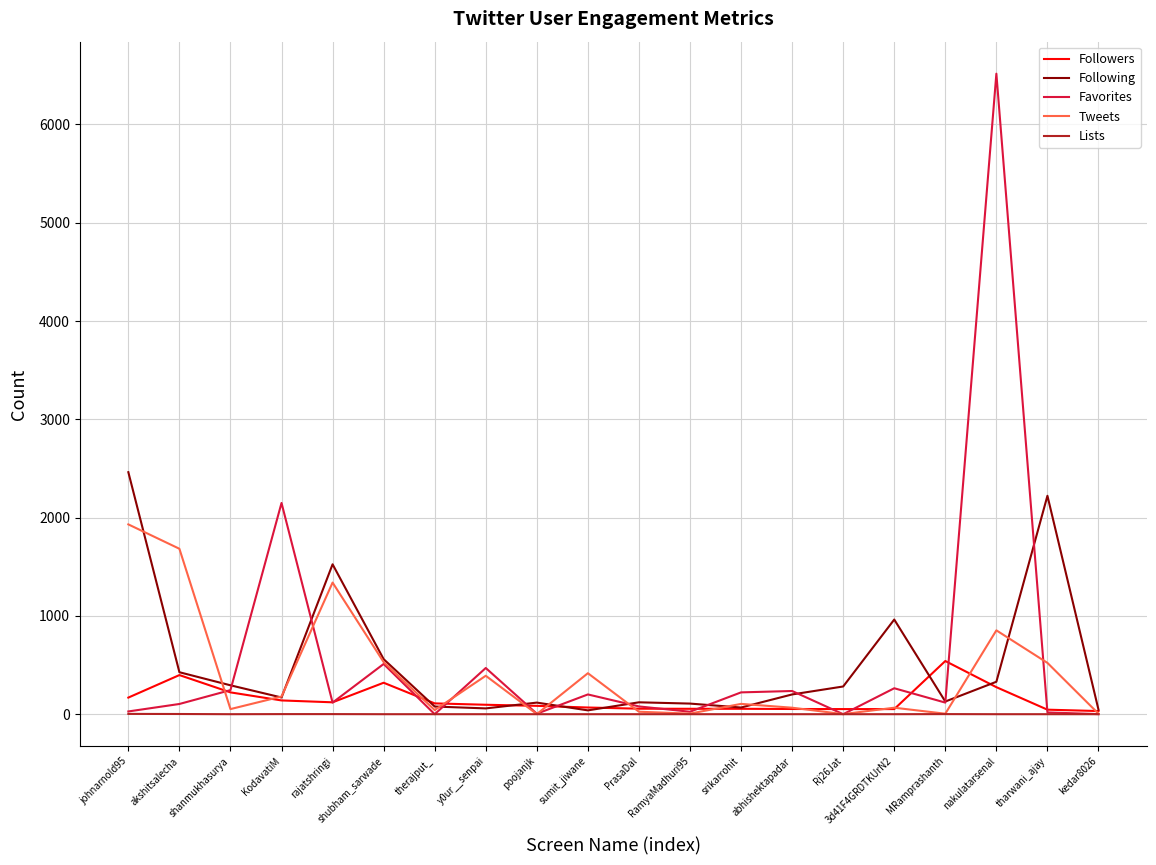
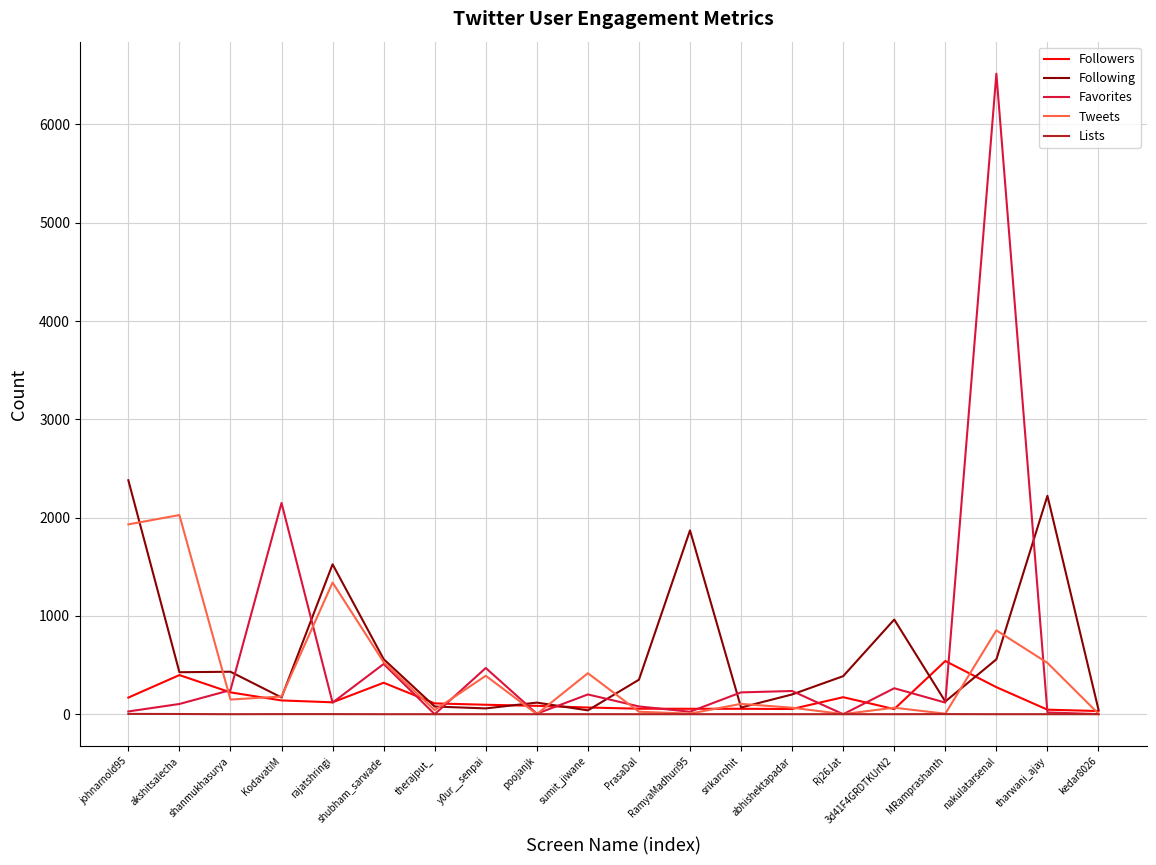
  {
    "Followers": {
      "johnarnold95": 200,
      "akshitsalecha": 400,
      "KodavatiM": 100,
      "shubham_sarwade": 300,
      "therajput_": 100,
      "y0ur__senpai": 100,
      "poojanjk": 100,
      "sumit_jiwane": 100,
      "RamyaMadhuri95": 100,
-     "Rj26Jat": 100,
+     "Rj26Jat": 200,
      "MRamprashanth": 500,
      "nakulatarsenal": 300,
      "tharwani_ajay": 0
    },
    "Following": {
-     "johnarnold95": 2500,
+     "johnarnold95": 2400,
      "akshitsalecha": 400,
-     "shanmukhasurya": 300,
+     "shanmukhasurya": 400,
      "rajatshringi": 1500,
      "shubham_sarwade": 600,
      "therajput_": 100,
      "y0ur__senpai": 100,
      "poojanjk": 100,
      "sumit_jiwane": 0,
-     "PrasaDal": 100,
-     "RamyaMadhuri95": 100,
+     "PrasaDal": 400,
+     "RamyaMadhuri95": 1900,
      "abhishektapadar": 200,
-     "Rj26Jat": 300,
+     "Rj26Jat": 400,
      "3d41F4GRDTKUrN2": 1000,
-     "nakulatarsenal": 300,
+     "nakulatarsenal": 600,
      "tharwani_ajay": 2200
    },
    "Tweets": {
      "johnarnold95": 1900,
-     "akshitsalecha": 1700,
-     "shanmukhasurya": 50,
+     "akshitsalecha": 2000,
+     "shanmukhasurya": 150,
      "rajatshringi": 1300,
      "therajput_": 0,
      "y0ur__senpai": 400,
      "sumit_jiwane": 400,
      "srikarrohit": 100,
      "nakulatarsenal": 900,
      "tharwani_ajay": 500
    }
  }
